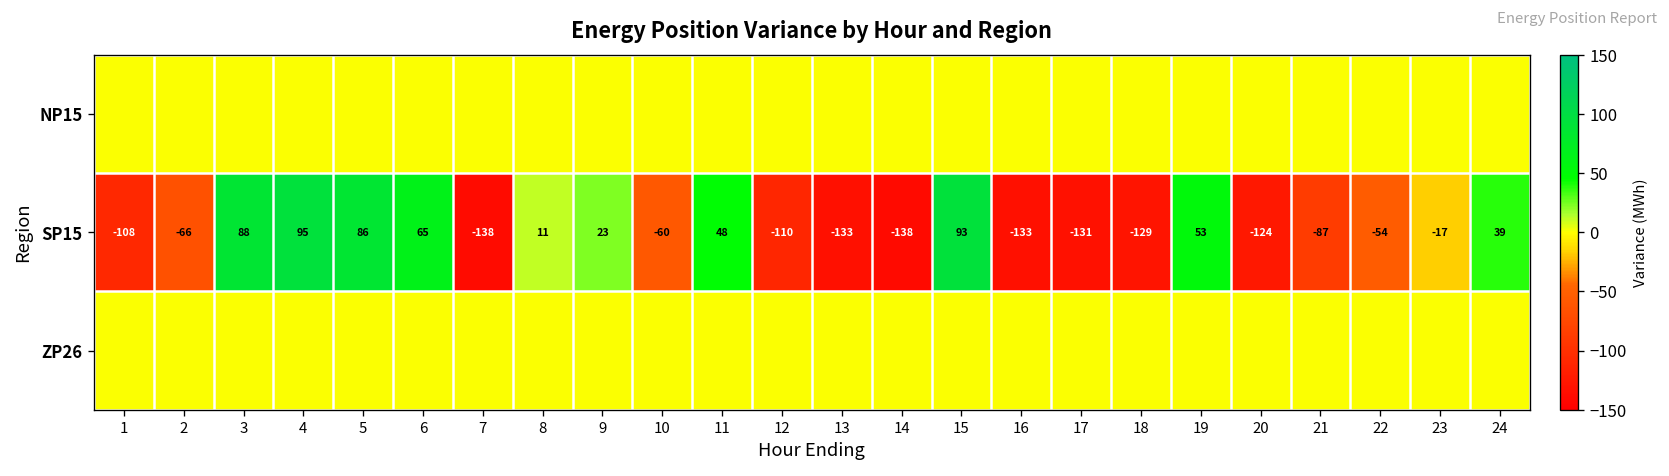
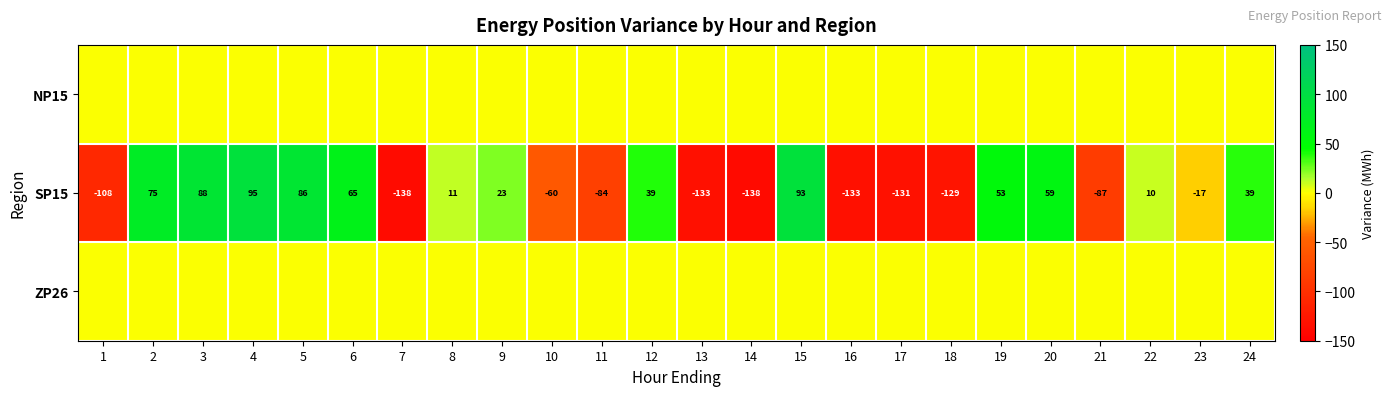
  {
    "SP15": {
      "1": -108,
-     "2": -66,
+     "2": 75,
      "3": 88,
      "4": 95,
      "5": 86,
      "6": 65,
      "7": -138,
      "8": 11,
      "9": 23,
      "10": -60,
-     "11": 48,
-     "12": -110,
+     "11": -84,
+     "12": 39,
      "13": -133,
      "14": -138,
      "15": 93,
      "16": -133,
      "17": -131,
      "18": -129,
      "19": 53,
-     "20": -124,
+     "20": 59,
      "21": -87,
-     "22": -54,
+     "22": 10,
      "23": -17,
      "24": 39
    }
  }
